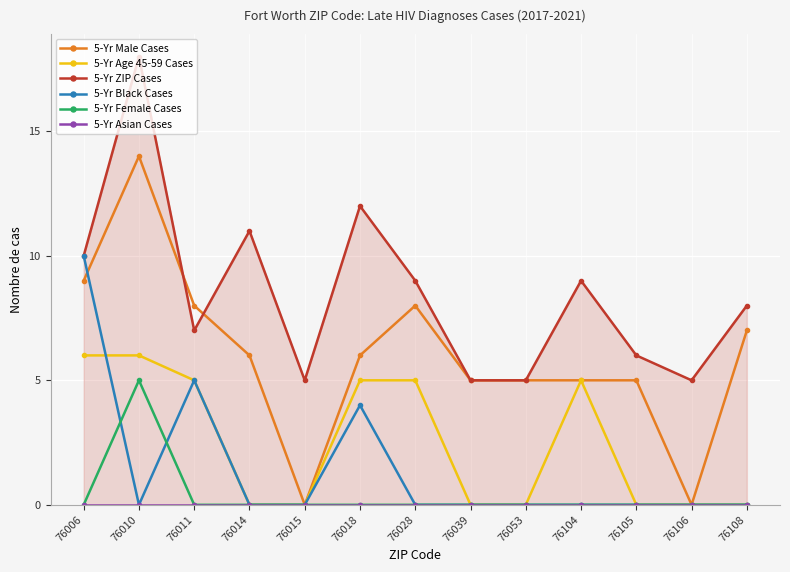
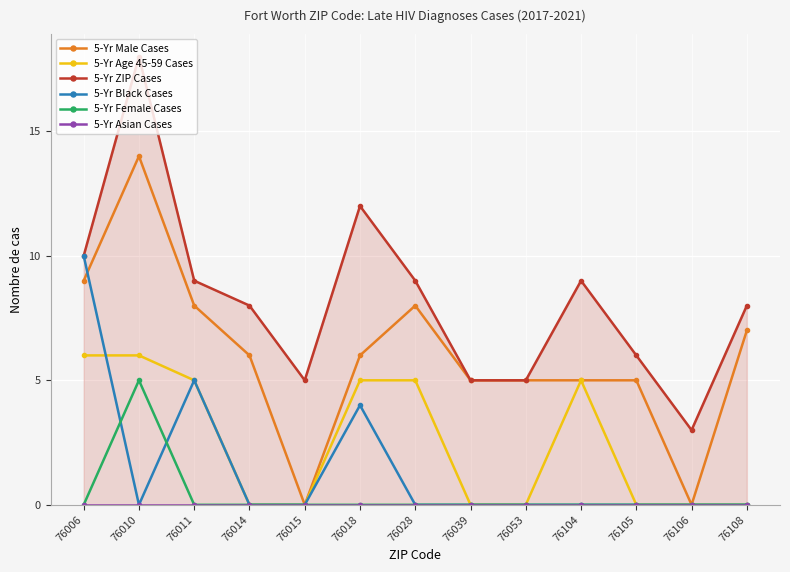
  {
    "5-Yr Male Cases": {
      "76006": 9,
      "76010": 14,
      "76011": 8,
      "76014": 6,
      "76018": 6,
      "76028": 8,
      "76105": 5,
      "76108": 7
    },
    "5-Yr Age 45-59 Cases": {
      "76006": 6,
      "76010": 6,
      "76018": 5,
      "76028": 5
    },
    "5-Yr ZIP Cases": {
-     "76011": 7,
-     "76014": 11,
+     "76011": 9,
+     "76014": 8,
      "76015": 5,
      "76018": 12,
      "76028": 9,
      "76104": 9,
      "76105": 6,
-     "76106": 5,
+     "76106": 3,
      "76108": 8
    },
    "5-Yr Black Cases": {
      "76018": 4
    },
    "5-Yr Female Cases": {
      "76010": 5
    }
  }
